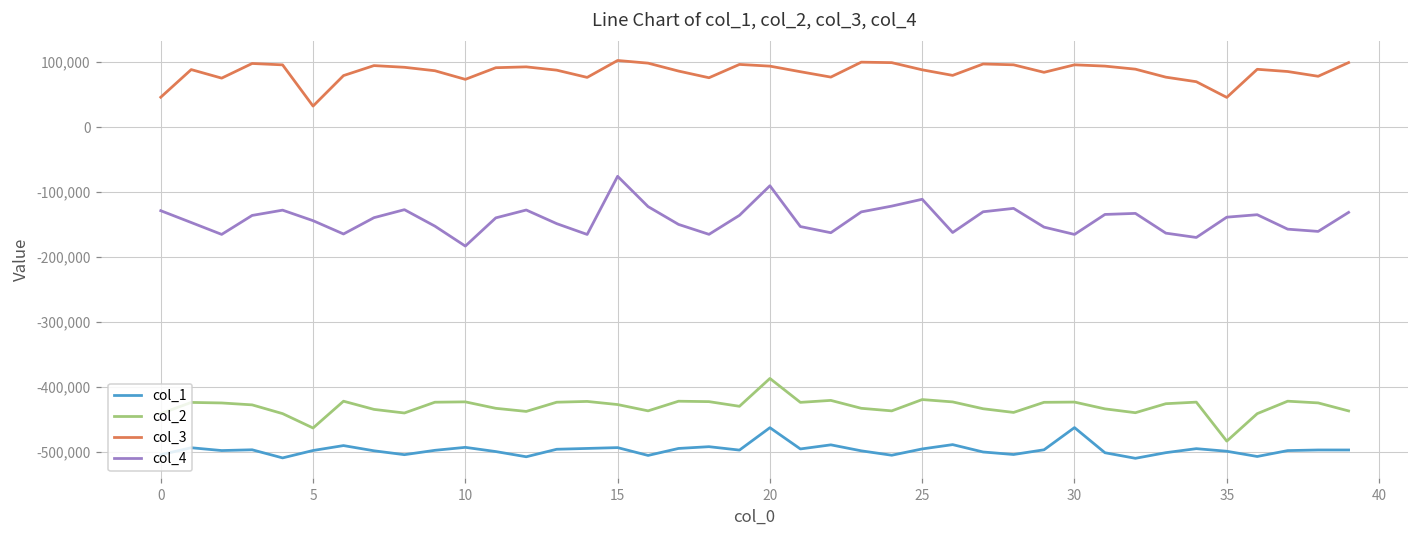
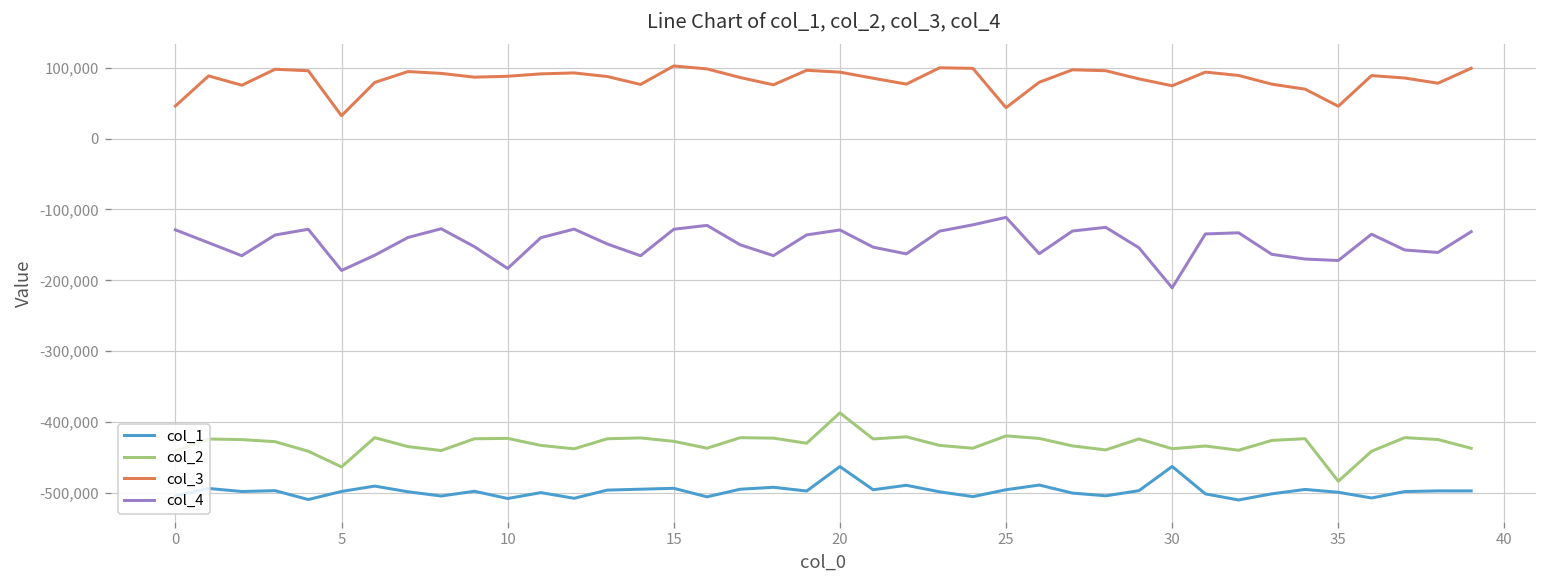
  {
    "col_1": {
      "5": "-500,000",
-     "10": "-490,000",
+     "10": "-510,000",
      "15": "-490,000",
      "20": "-460,000",
      "25": "-500,000",
      "30": "-460,000",
      "35": "-500,000"
    },
    "col_2": {
      "5": "-460,000",
      "10": "-420,000",
      "15": "-430,000",
      "20": "-390,000",
      "25": "-420,000",
-     "30": "-420,000",
+     "30": "-440,000",
      "35": "-480,000"
    },
    "col_3": {
      "0": "50,000",
      "5": "30,000",
-     "10": "70,000",
+     "10": "90,000",
      "15": "100,000",
      "20": "90,000",
-     "25": "90,000",
-     "30": "100,000",
+     "25": "40,000",
+     "30": "70,000",
      "35": "50,000"
    },
    "col_4": {
      "0": "-130,000",
-     "5": "-140,000",
+     "5": "-190,000",
      "10": "-180,000",
-     "15": "-80,000",
-     "20": "-90,000",
+     "15": "-130,000",
+     "20": "-130,000",
      "25": "-110,000",
-     "30": "-170,000",
-     "35": "-140,000"
+     "30": "-210,000",
+     "35": "-170,000"
    }
  }
